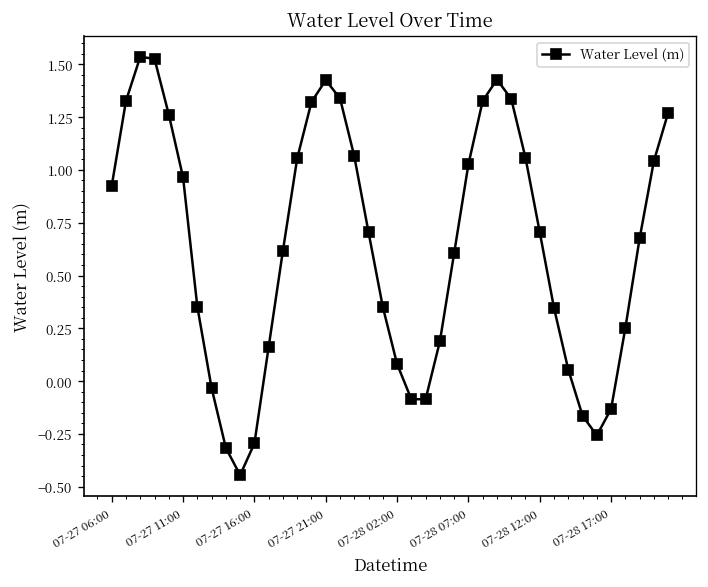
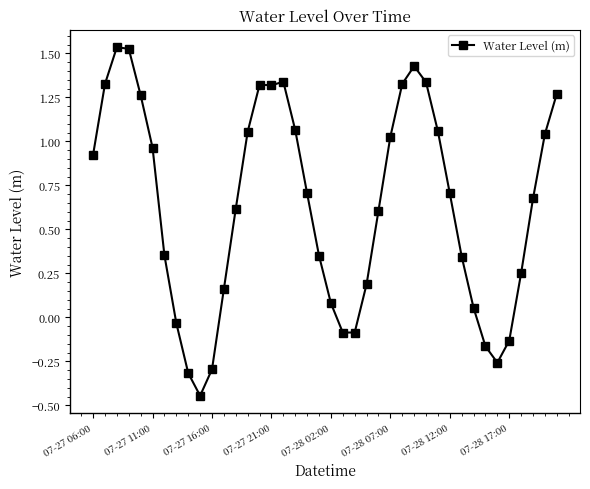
  {
    "07-27 06:00": 0.92,
    "07-27 11:00": 0.96,
    "07-27 16:00": -0.29,
-   "07-27 21:00": 1.42,
+   "07-27 21:00": 1.32,
    "07-28 02:00": 0.08,
    "07-28 07:00": 1.03,
    "07-28 12:00": 0.70,
    "07-28 17:00": -0.13
  }
